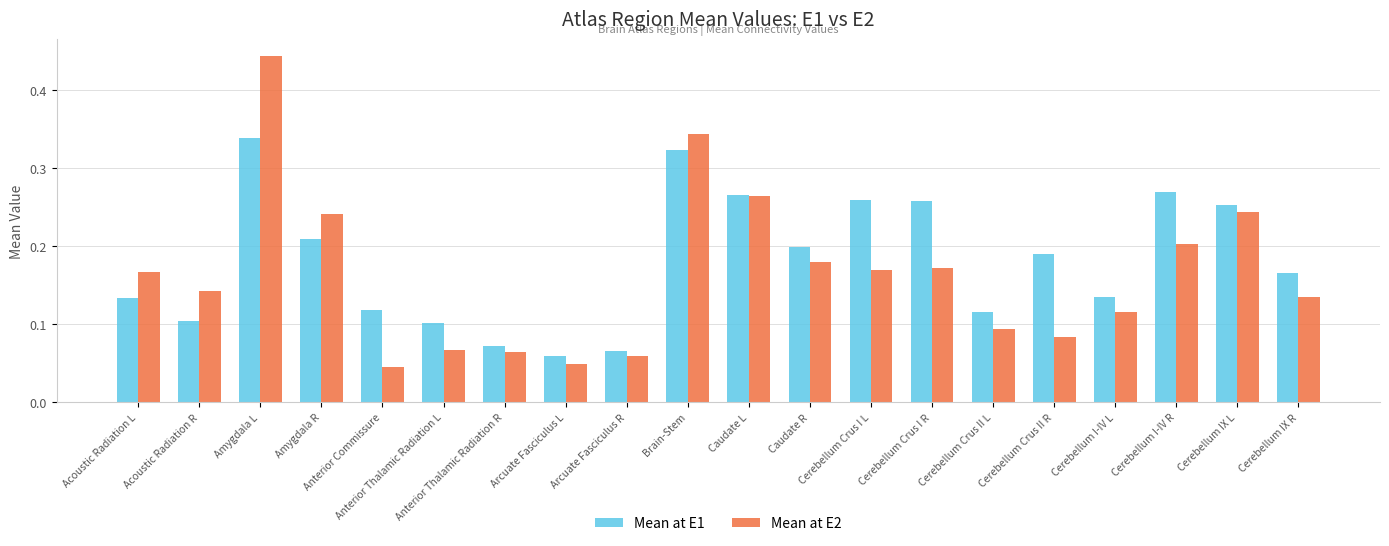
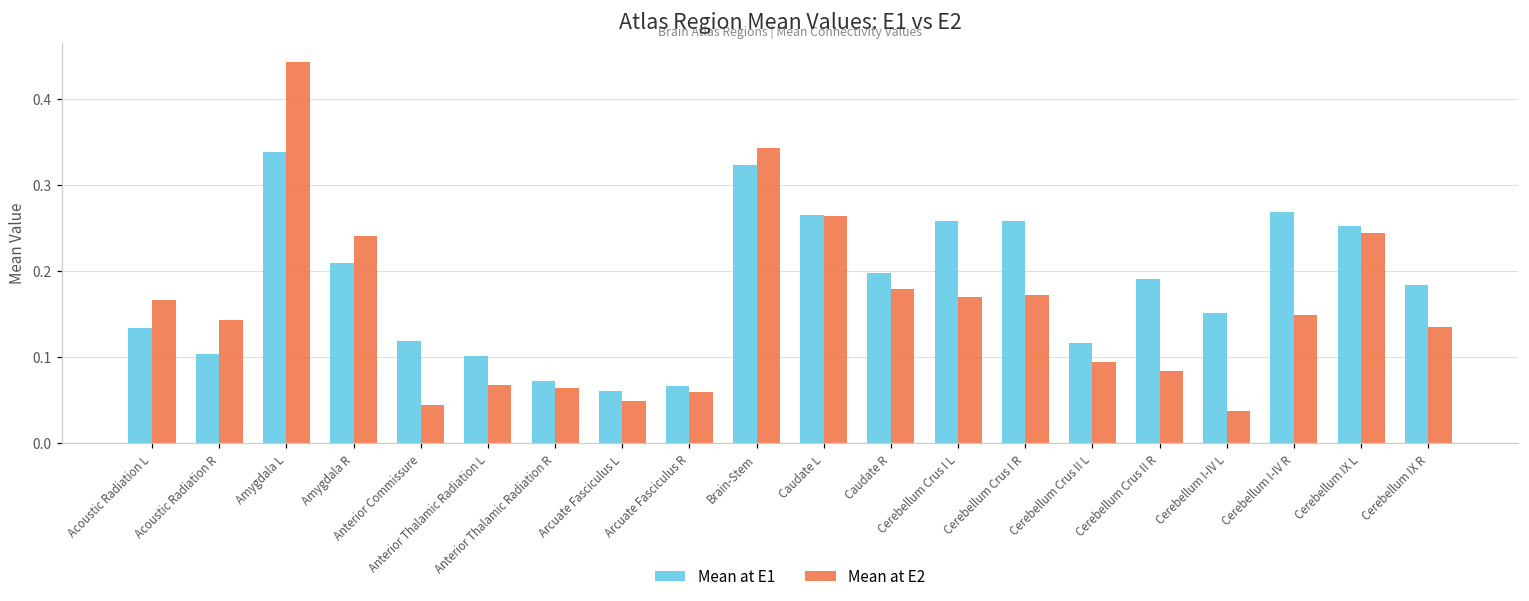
  {
    "Mean at E1": {
      "Acoustic Radiation L": 0.13,
      "Acoustic Radiation R": 0.10,
      "Amygdala L": 0.34,
      "Amygdala R": 0.21,
      "Anterior Commissure": 0.12,
      "Anterior Thalamic Radiation L": 0.10,
      "Anterior Thalamic Radiation R": 0.07,
      "Arcuate Fasciculus L": 0.06,
      "Arcuate Fasciculus R": 0.07,
      "Brain-Stem": 0.32,
      "Caudate L": 0.27,
      "Caudate R": 0.20,
      "Cerebellum Crus I L": 0.26,
      "Cerebellum Crus I R": 0.26,
      "Cerebellum Crus II L": 0.12,
      "Cerebellum Crus II R": 0.19,
-     "Cerebellum I-IV L": 0.14,
+     "Cerebellum I-IV L": 0.15,
      "Cerebellum I-IV R": 0.27,
      "Cerebellum IX L": 0.25,
-     "Cerebellum IX R": 0.17
+     "Cerebellum IX R": 0.18
    },
    "Mean at E2": {
      "Acoustic Radiation L": 0.17,
      "Acoustic Radiation R": 0.14,
      "Amygdala L": 0.44,
      "Amygdala R": 0.24,
      "Anterior Commissure": 0.04,
      "Anterior Thalamic Radiation L": 0.07,
      "Anterior Thalamic Radiation R": 0.06,
      "Arcuate Fasciculus L": 0.05,
      "Arcuate Fasciculus R": 0.06,
      "Brain-Stem": 0.34,
      "Caudate L": 0.26,
      "Caudate R": 0.18,
      "Cerebellum Crus I L": 0.17,
      "Cerebellum Crus I R": 0.17,
      "Cerebellum Crus II L": 0.09,
      "Cerebellum Crus II R": 0.08,
-     "Cerebellum I-IV L": 0.12,
-     "Cerebellum I-IV R": 0.20,
+     "Cerebellum I-IV L": 0.04,
+     "Cerebellum I-IV R": 0.15,
      "Cerebellum IX L": 0.24,
      "Cerebellum IX R": 0.14
    }
  }
